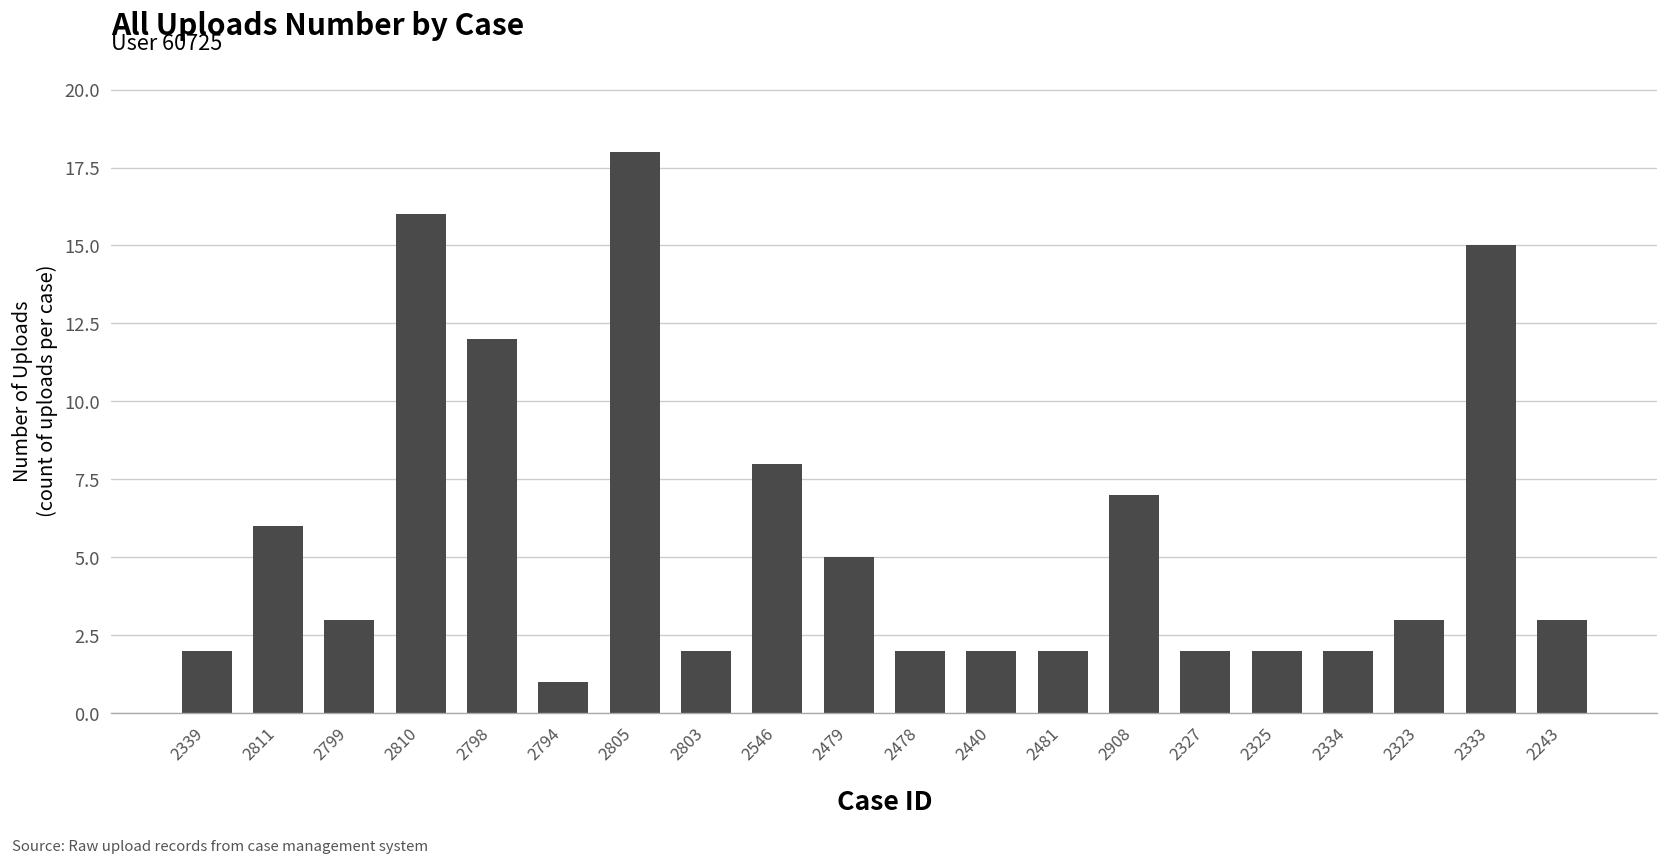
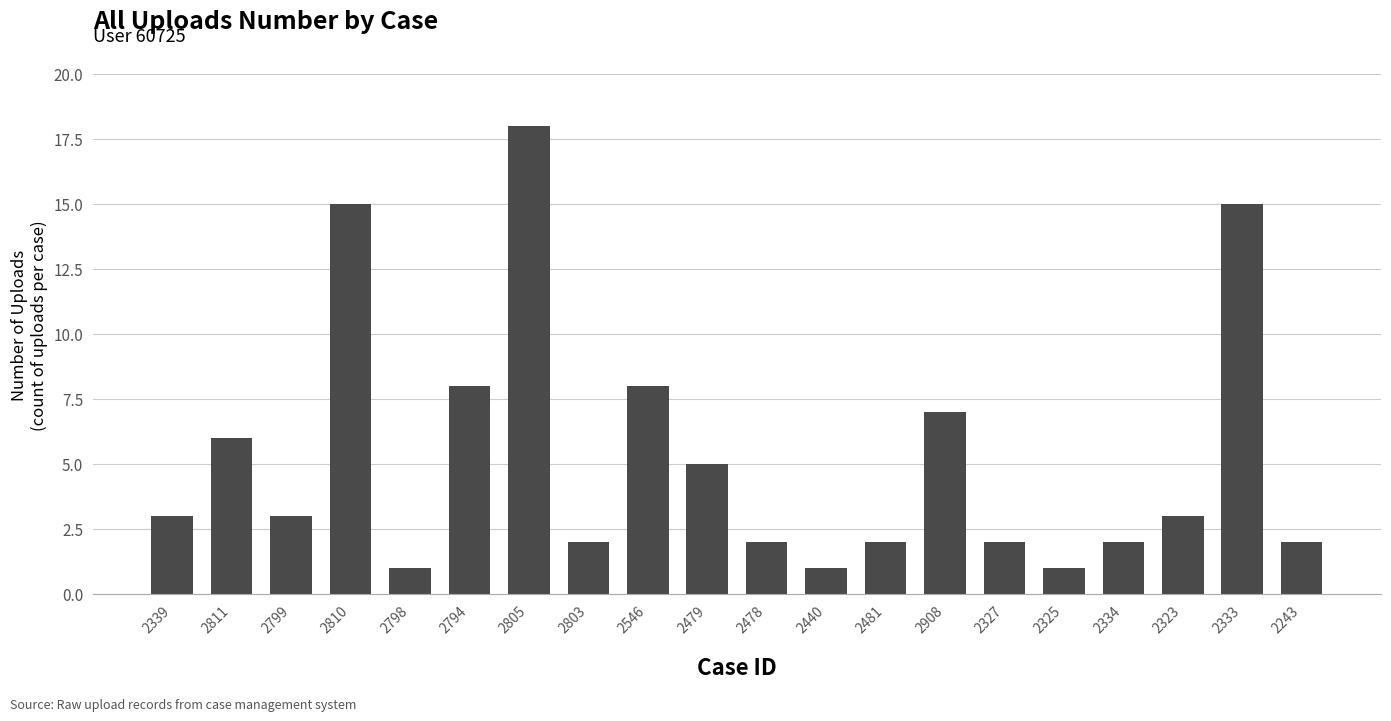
  {
-   "2339": 2,
+   "2339": 3,
    "2811": 6,
    "2799": 3,
-   "2810": 16,
-   "2798": 12,
-   "2794": 1,
+   "2810": 15,
+   "2798": 1,
+   "2794": 8,
    "2805": 18,
    "2803": 2,
    "2546": 8,
    "2479": 5,
    "2478": 2,
-   "2440": 2,
+   "2440": 1,
    "2481": 2,
    "2908": 7,
    "2327": 2,
-   "2325": 2,
+   "2325": 1,
    "2334": 2,
    "2323": 3,
    "2333": 15,
-   "2243": 3
+   "2243": 2
  }
